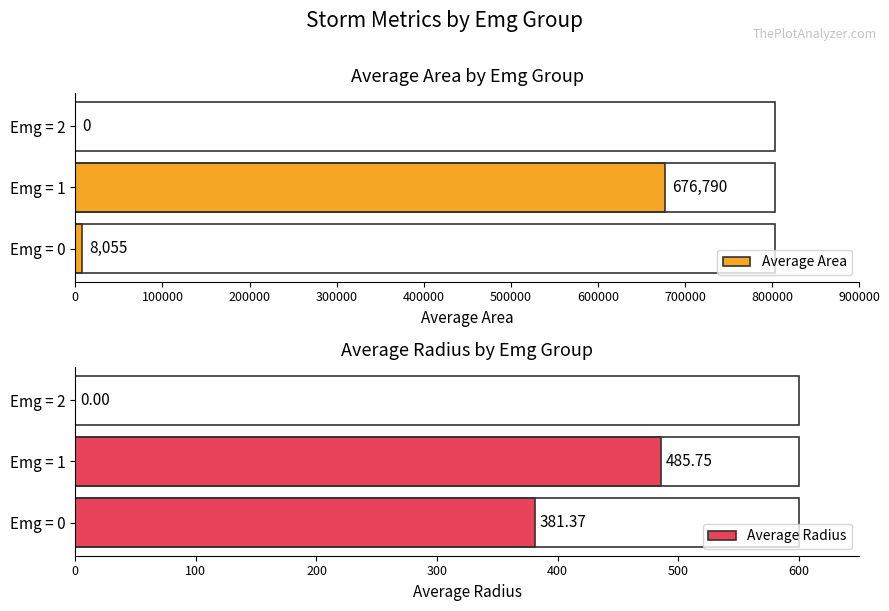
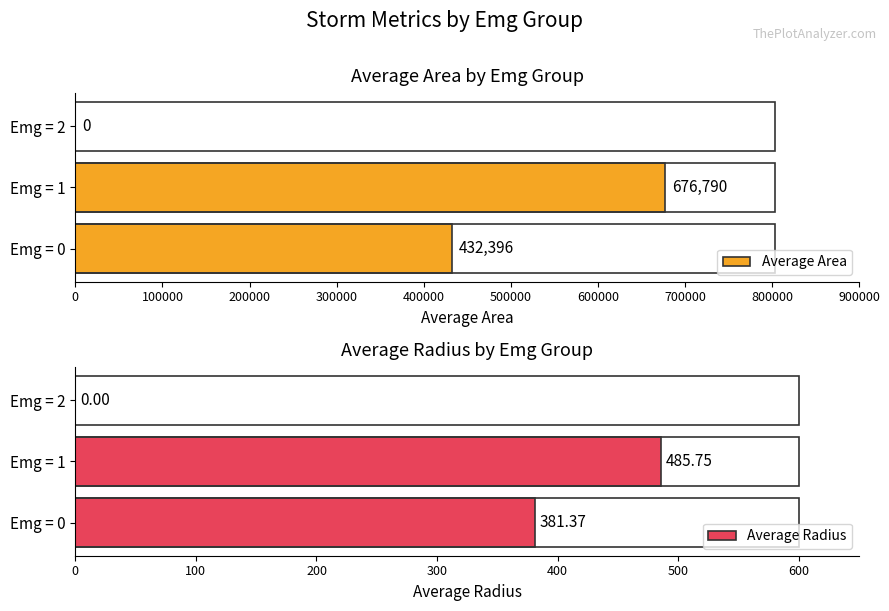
  {
    "Average Area by Emg Group": {
      "Average Area": {
        "Emg = 2": "0",
-       "Emg = 0": "8,055"
+       "Emg = 0": "432,396"
      }
    },
    "Average Radius by Emg Group": {
      "Average Radius": {
        "Emg = 2": "0.00"
      }
    }
  }
